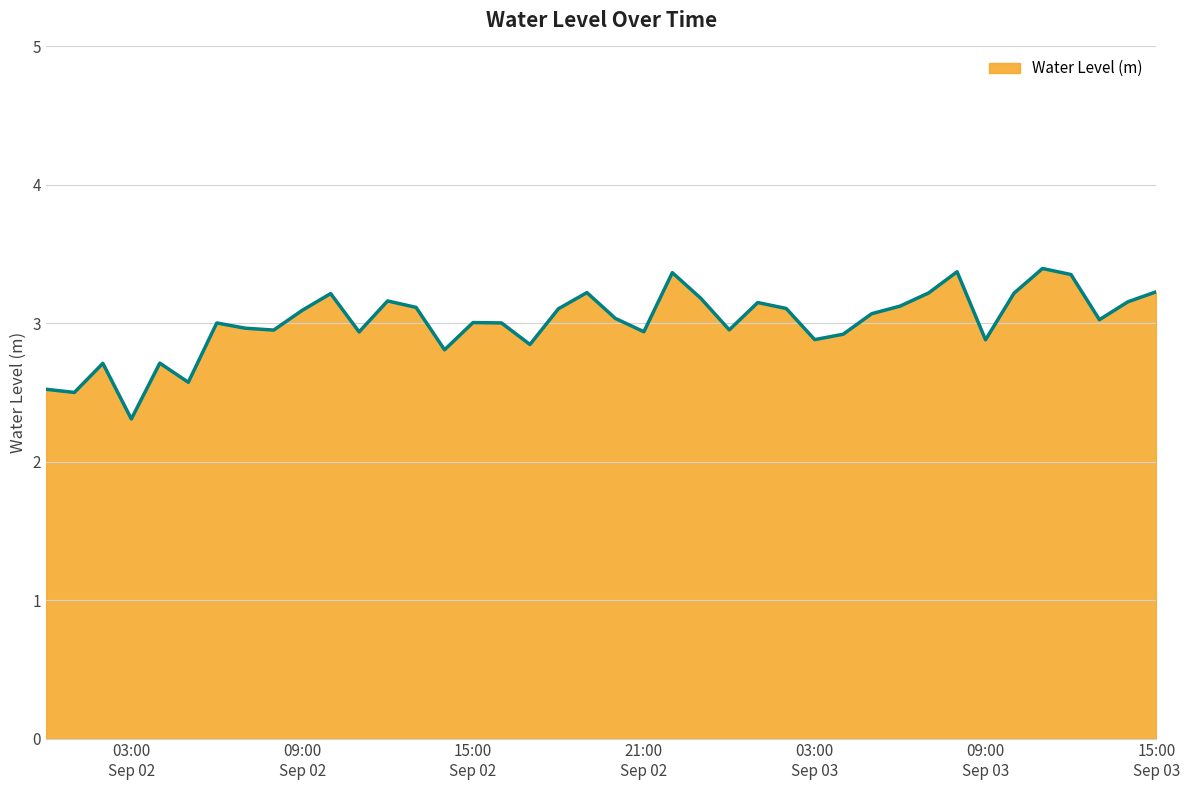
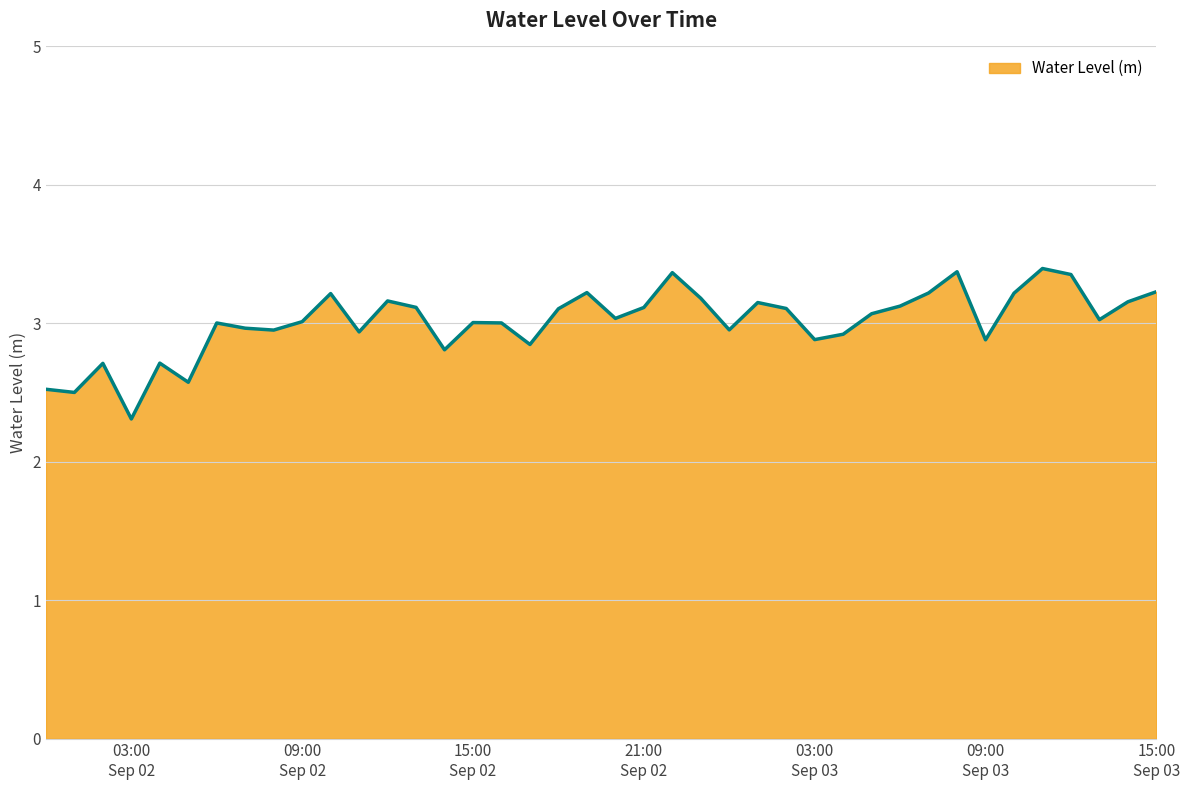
  {
    "03:00 Sep 02": 2.31,
-   "09:00 Sep 02": 3.09,
+   "09:00 Sep 02": 3.01,
    "15:00 Sep 02": 3.01,
-   "21:00 Sep 02": 2.94,
+   "21:00 Sep 02": 3.11,
    "03:00 Sep 03": 2.88,
    "09:00 Sep 03": 2.88,
    "15:00 Sep 03": 3.23
  }
